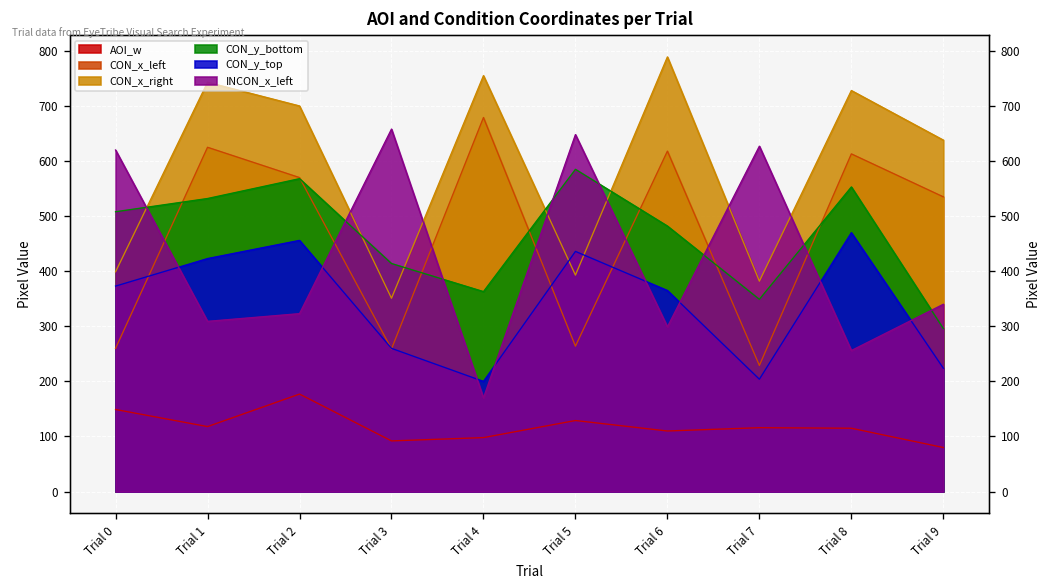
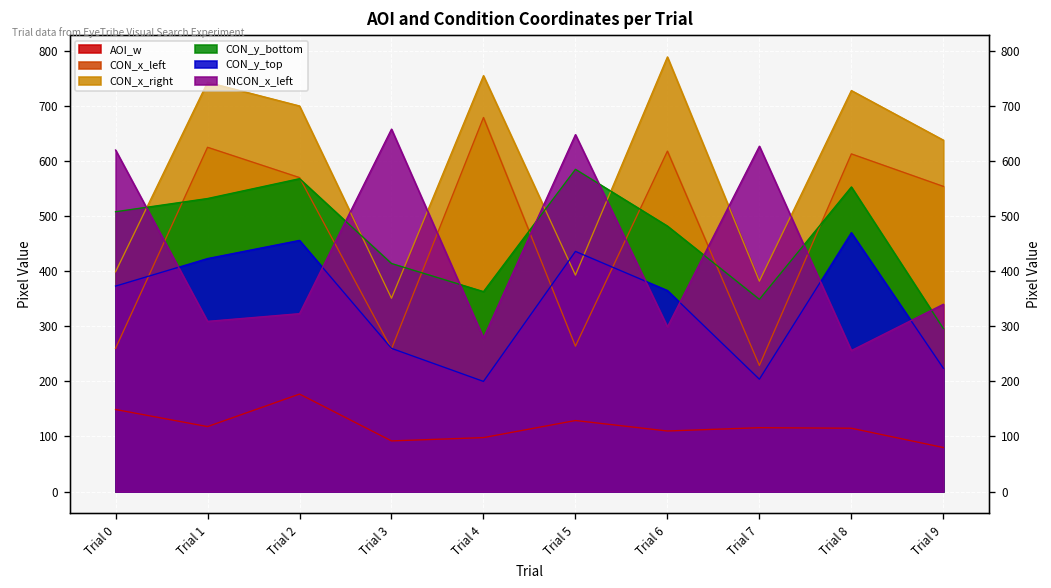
  {
    "AOI_w": {
      "Trial 0": 150,
      "Trial 1": 120,
      "Trial 2": 180,
      "Trial 3": 90,
      "Trial 4": 100,
      "Trial 5": 130,
      "Trial 6": 110,
      "Trial 7": 120,
      "Trial 8": 120,
      "Trial 9": 80
    },
    "CON_x_left": {
      "Trial 0": 260,
      "Trial 1": 630,
      "Trial 4": 680,
      "Trial 5": 260,
      "Trial 6": 620,
      "Trial 7": 230,
      "Trial 8": 610,
-     "Trial 9": 540
+     "Trial 9": 550
    },
    "CON_x_right": {
      "Trial 0": 400,
      "Trial 2": 700,
      "Trial 3": 350,
      "Trial 4": 760,
      "Trial 5": 390,
      "Trial 6": 790,
      "Trial 7": 380,
      "Trial 8": 730,
      "Trial 9": 640
    },
    "CON_y_bottom": {
      "Trial 0": 510,
      "Trial 1": 530,
      "Trial 3": 410,
      "Trial 4": 360,
      "Trial 5": 590,
      "Trial 6": 480,
      "Trial 7": 350,
      "Trial 8": 550,
      "Trial 9": 300
    },
    "CON_y_top": {
      "Trial 0": 370,
      "Trial 1": 420,
      "Trial 2": 460,
      "Trial 4": 200,
      "Trial 5": 440,
      "Trial 6": 370,
      "Trial 7": 200,
      "Trial 8": 470,
      "Trial 9": 220
    },
    "INCON_x_left": {
      "Trial 0": 620,
      "Trial 1": 310,
      "Trial 2": 320,
      "Trial 3": 660,
-     "Trial 4": 170,
+     "Trial 4": 280,
      "Trial 5": 650,
      "Trial 6": 300,
      "Trial 7": 630,
      "Trial 8": 260,
      "Trial 9": 340
    }
  }
